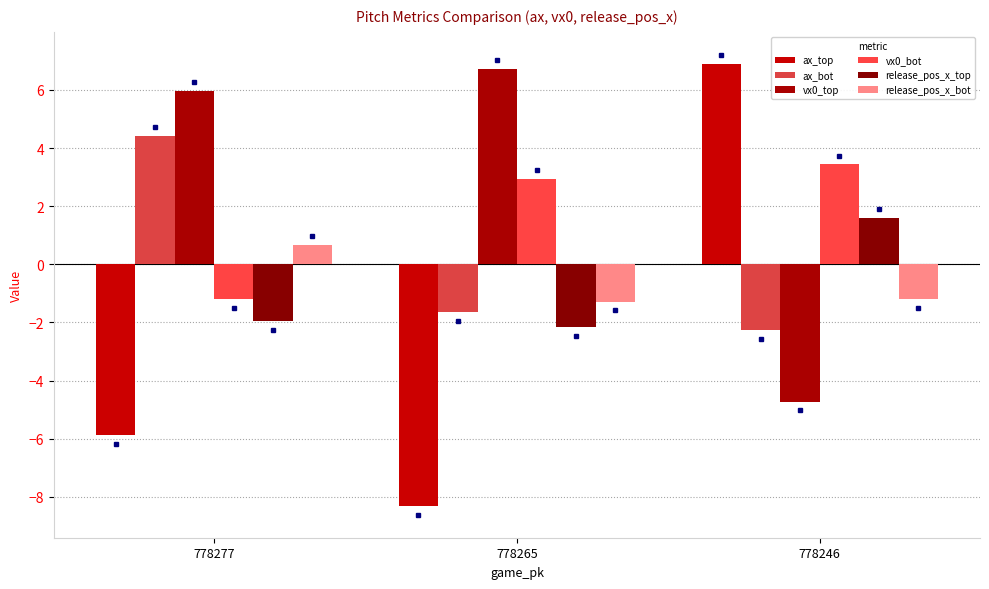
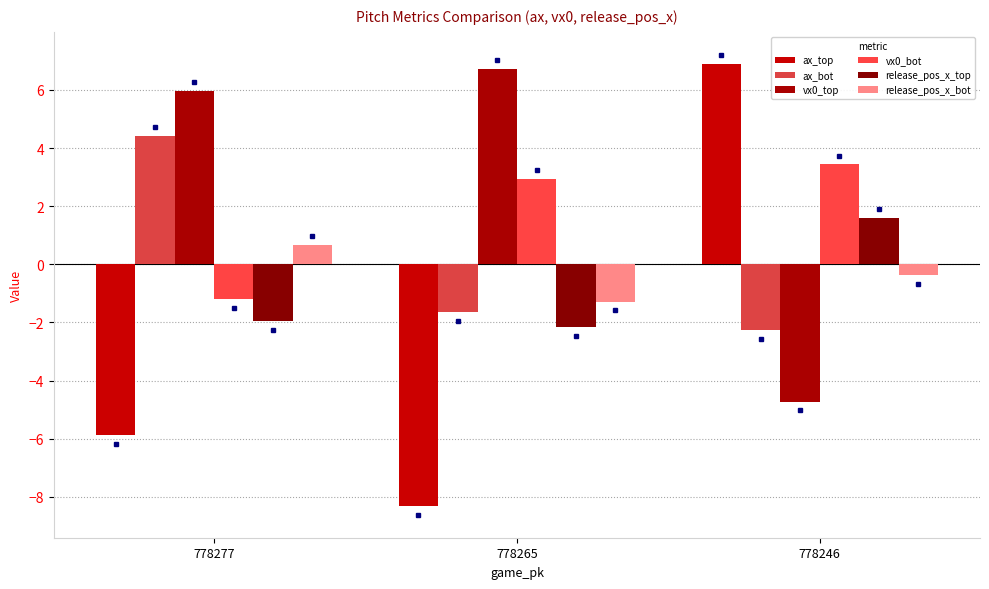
  {
    "release_pos_x_bot": {
      "778277": 0.7,
      "778265": -1.3,
-     "778246": -1.2
+     "778246": -0.4
    }
  }
